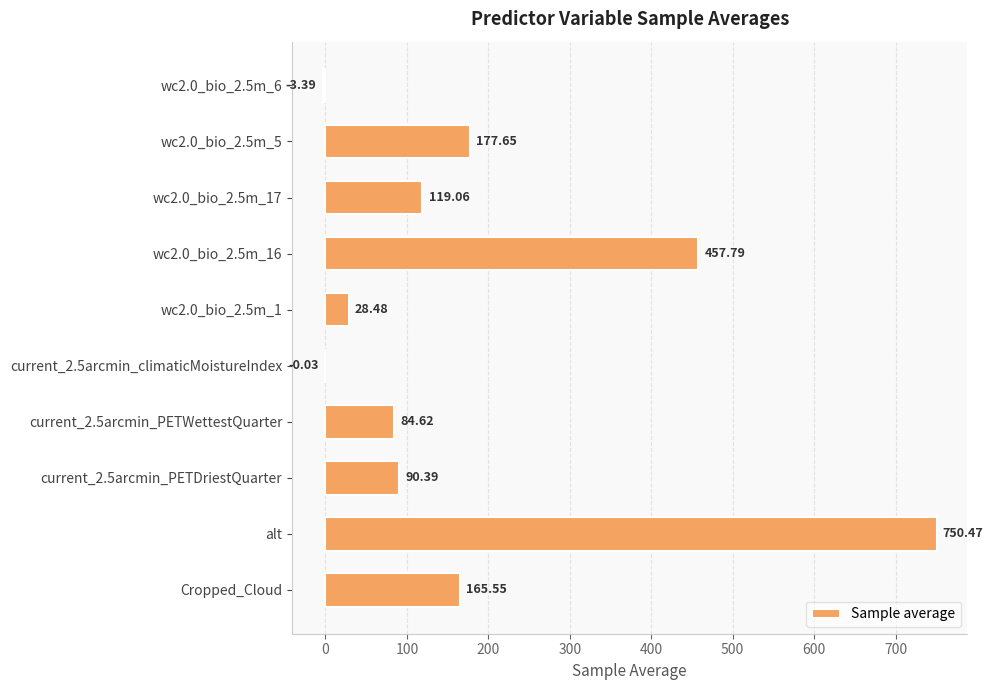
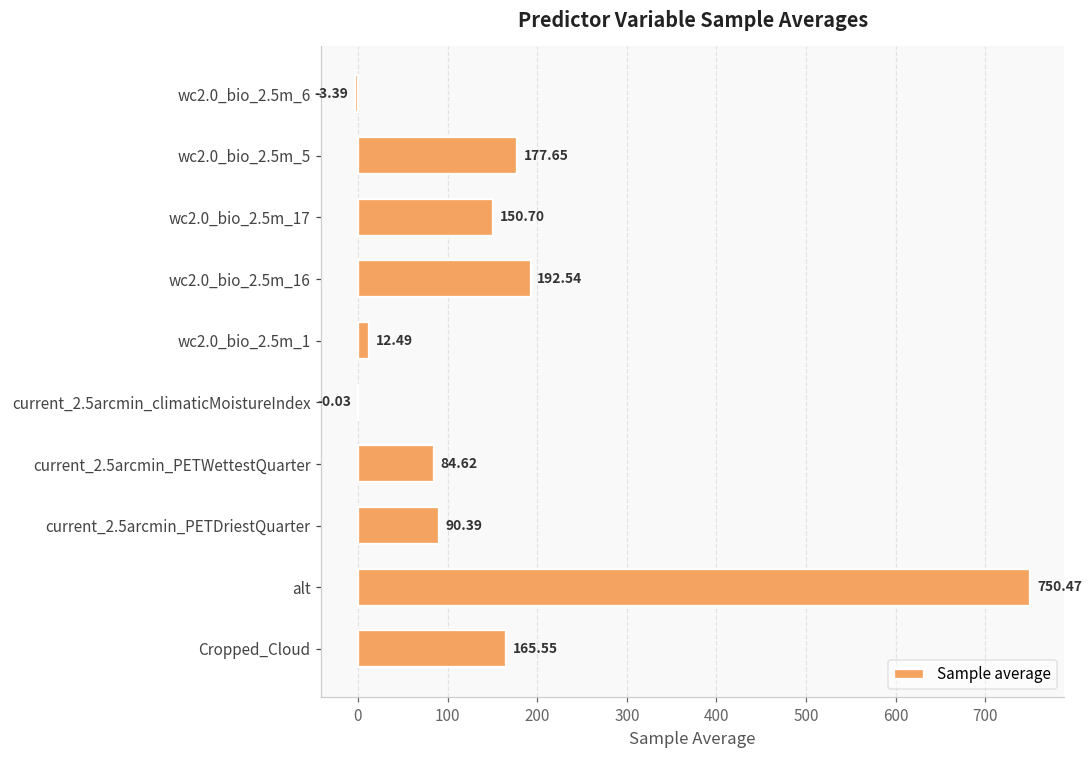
  {
    "wc2.0_bio_2.5m_6": -3.39,
    "wc2.0_bio_2.5m_5": 177.65,
-   "wc2.0_bio_2.5m_17": 119.06,
-   "wc2.0_bio_2.5m_16": 457.79,
-   "wc2.0_bio_2.5m_1": 28.48,
+   "wc2.0_bio_2.5m_17": 150.70,
+   "wc2.0_bio_2.5m_16": 192.54,
+   "wc2.0_bio_2.5m_1": 12.49,
    "current_2.5arcmin_climaticMoistureIndex": -0.03,
    "current_2.5arcmin_PETWettestQuarter": 84.62,
    "current_2.5arcmin_PETDriestQuarter": 90.39,
    "alt": 750.47,
    "Cropped_Cloud": 165.55
  }
